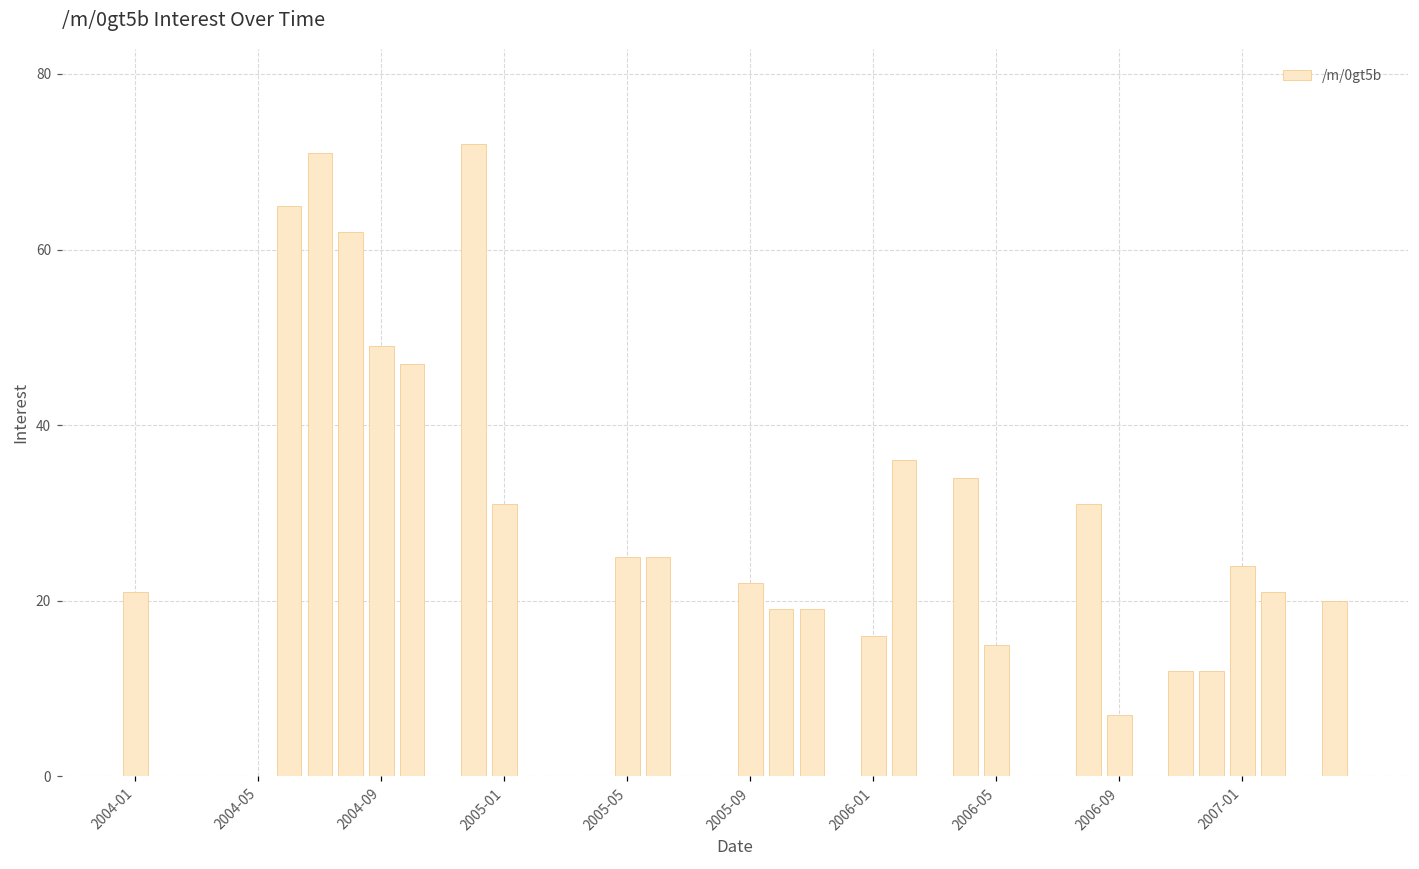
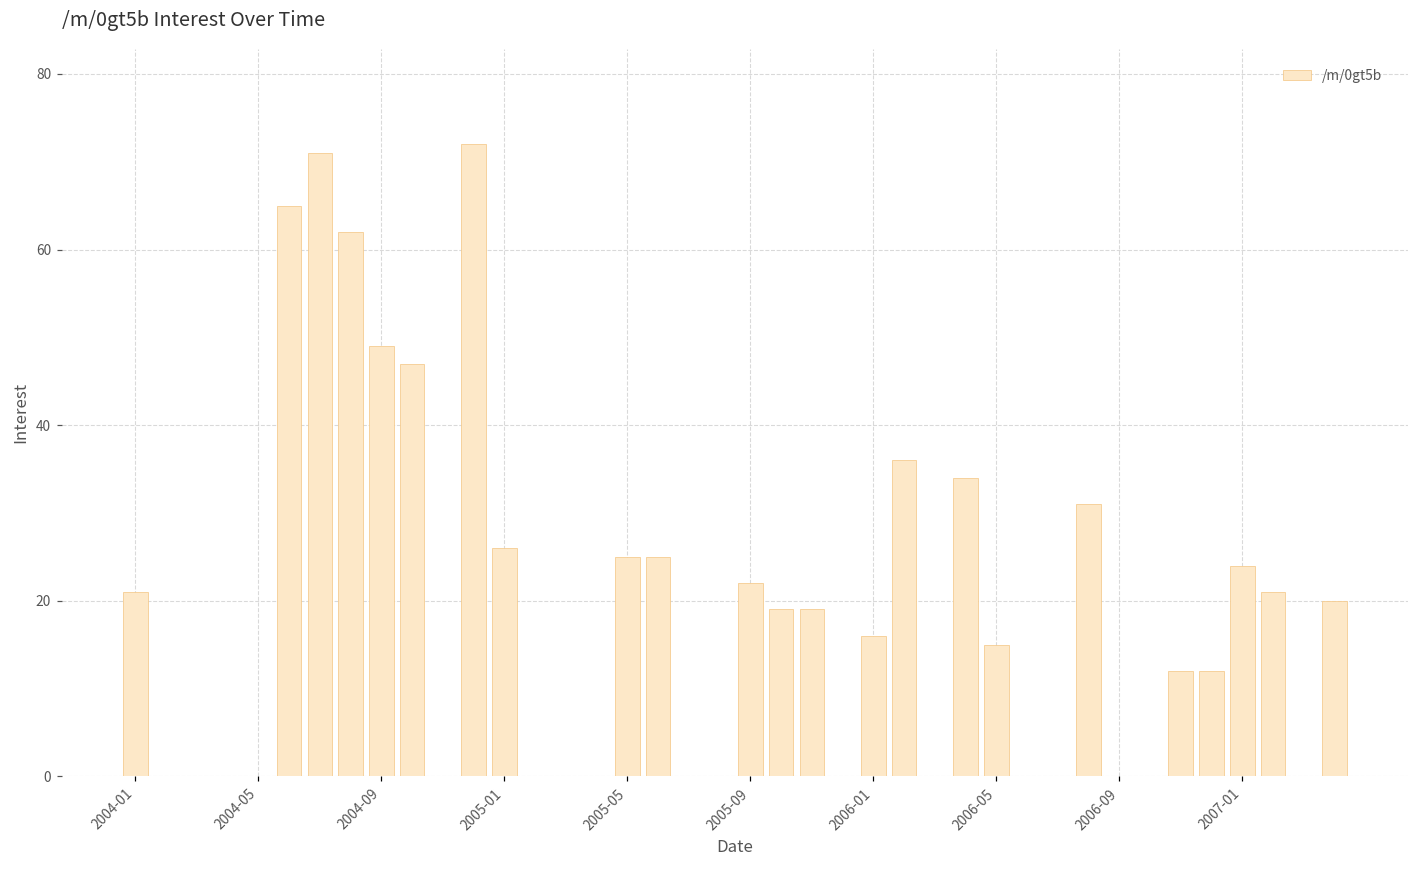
  {
    "2004-01": 21,
    "2004-05": 0,
    "2004-09": 49,
-   "2005-01": 31,
+   "2005-01": 26,
    "2005-05": 25,
    "2005-09": 22,
    "2006-01": 16,
    "2006-05": 15,
-   "2006-09": 7,
+   "2006-09": 0,
    "2007-01": 24
  }
